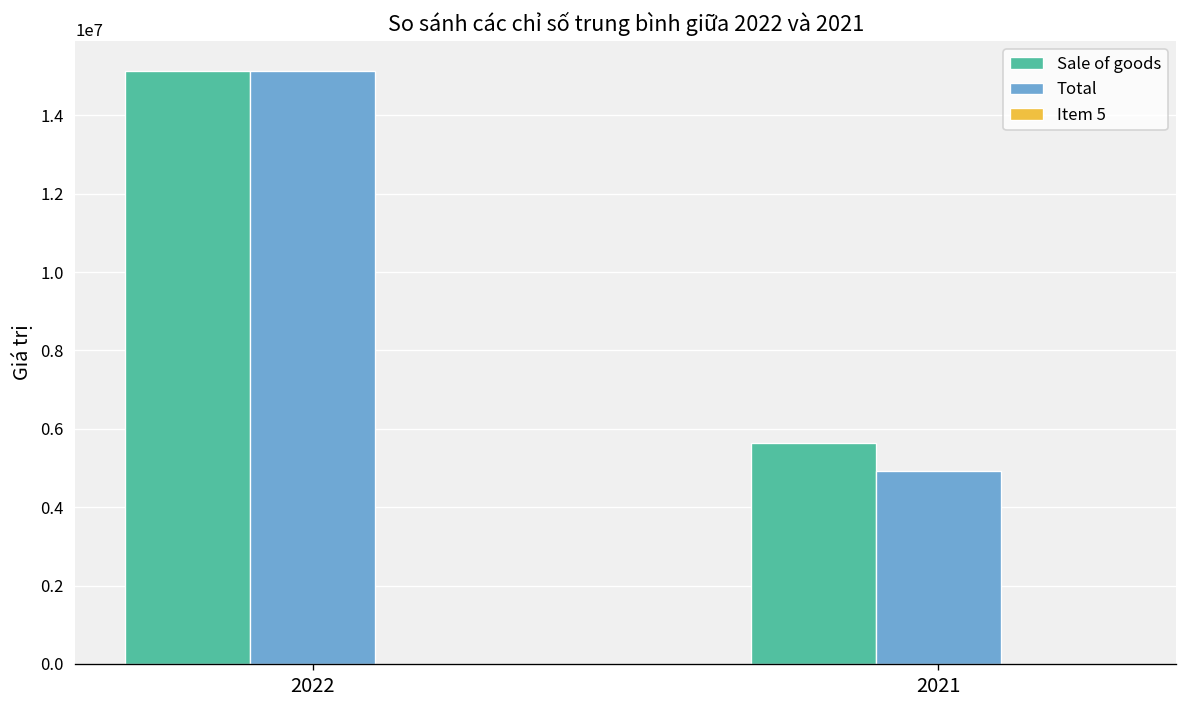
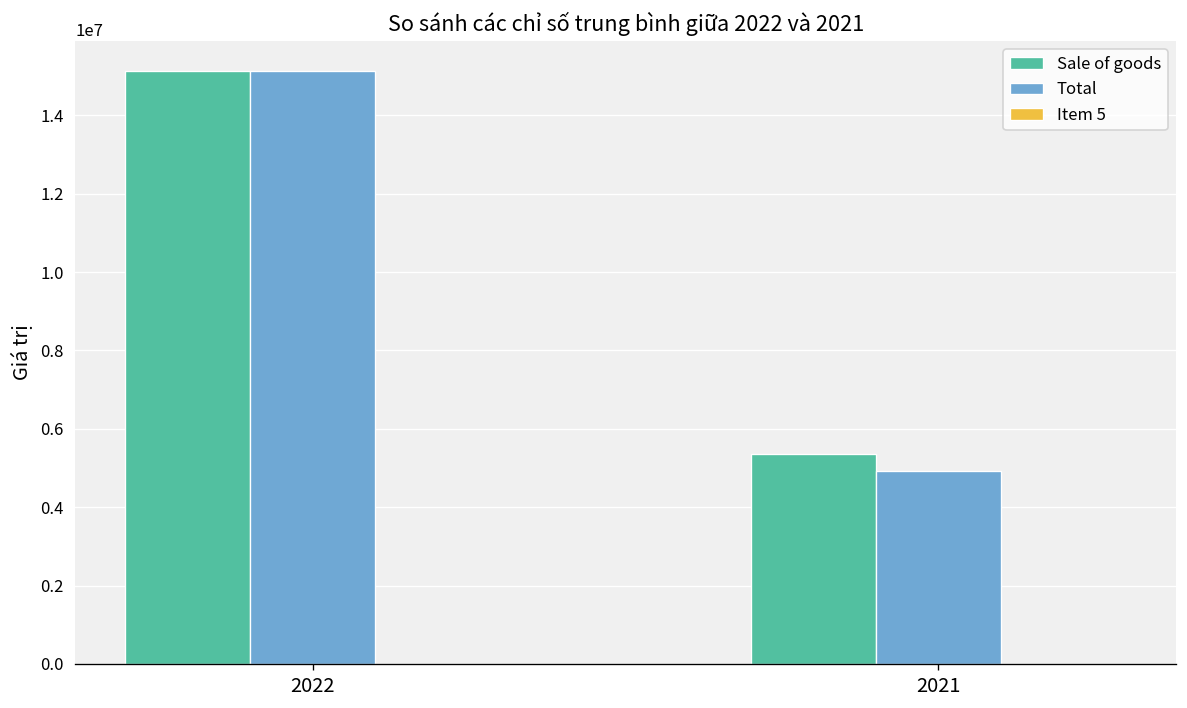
  {
    "Sale of goods": {
      "2022": 15100000,
-     "2021": 5600000
+     "2021": 5400000
    },
    "Total": {
      "2022": 15100000,
      "2021": 4900000
    },
    "Item 5": {
      "2022": 0,
      "2021": 0
    }
  }
